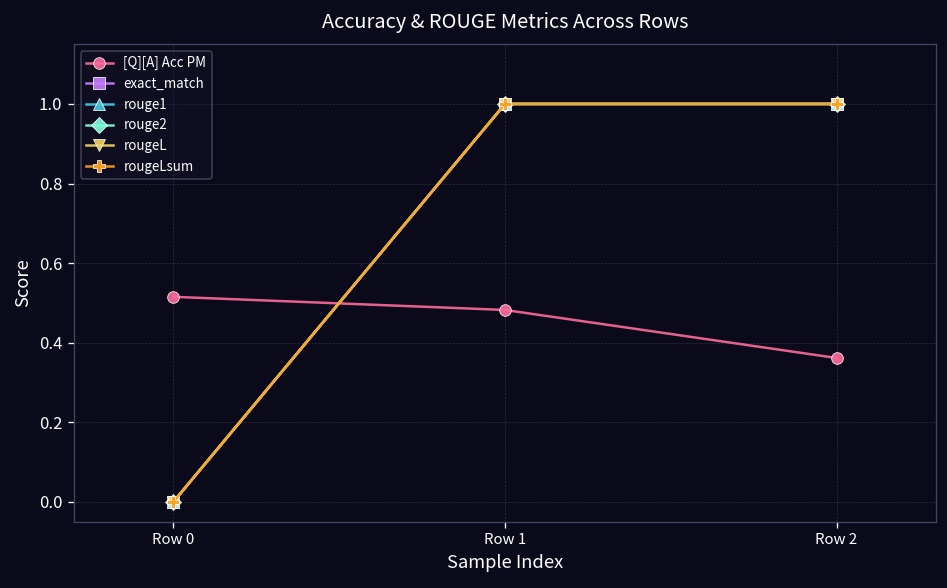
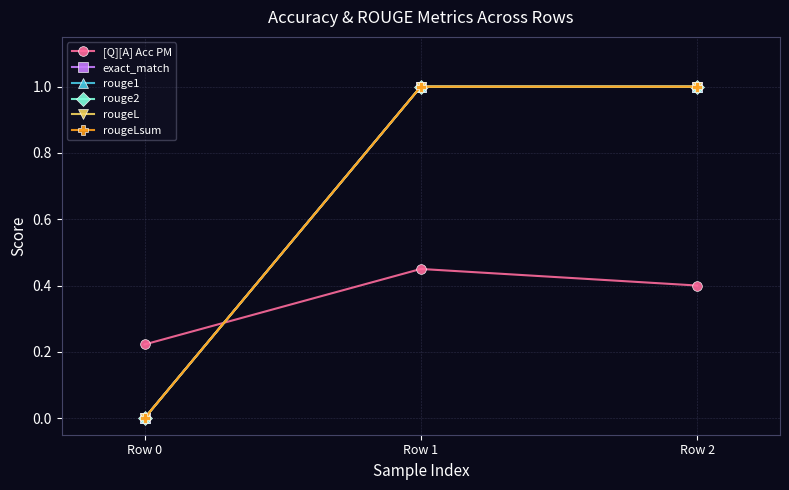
  {
    "[Q][A] Acc PM": {
-     "Row 0": 0.52,
-     "Row 1": 0.48,
-     "Row 2": 0.36
+     "Row 0": 0.22,
+     "Row 1": 0.45,
+     "Row 2": 0.40
    },
    "rougeLsum": {
      "Row 0": 0.00,
      "Row 1": 1.00,
      "Row 2": 1.00
    }
  }
